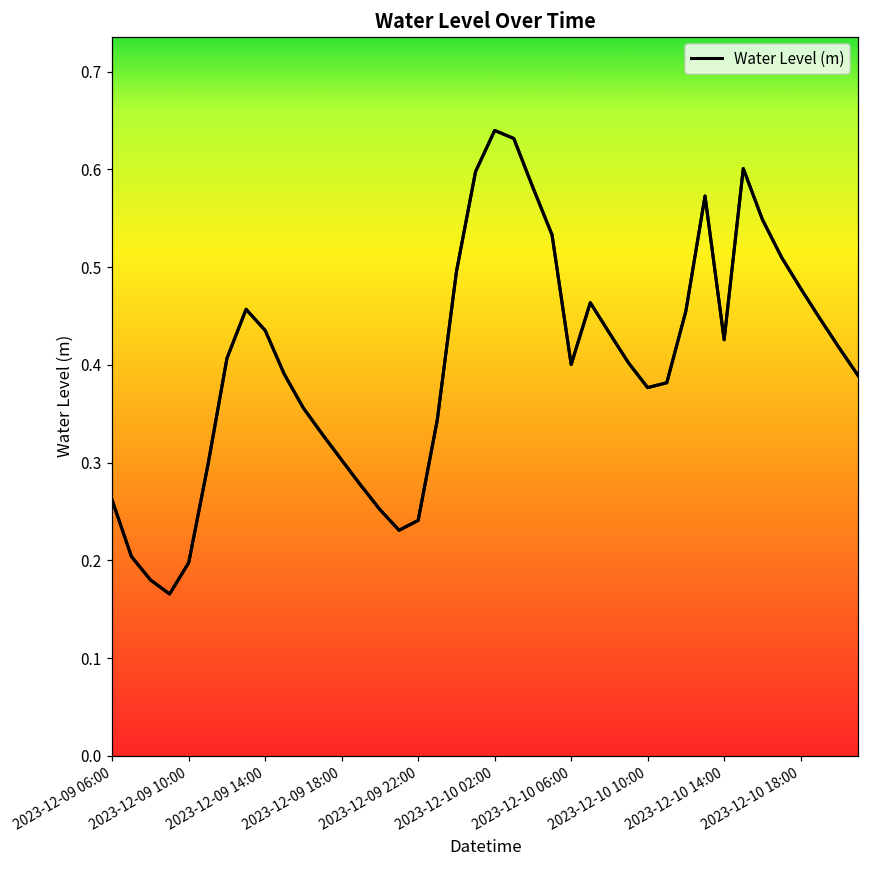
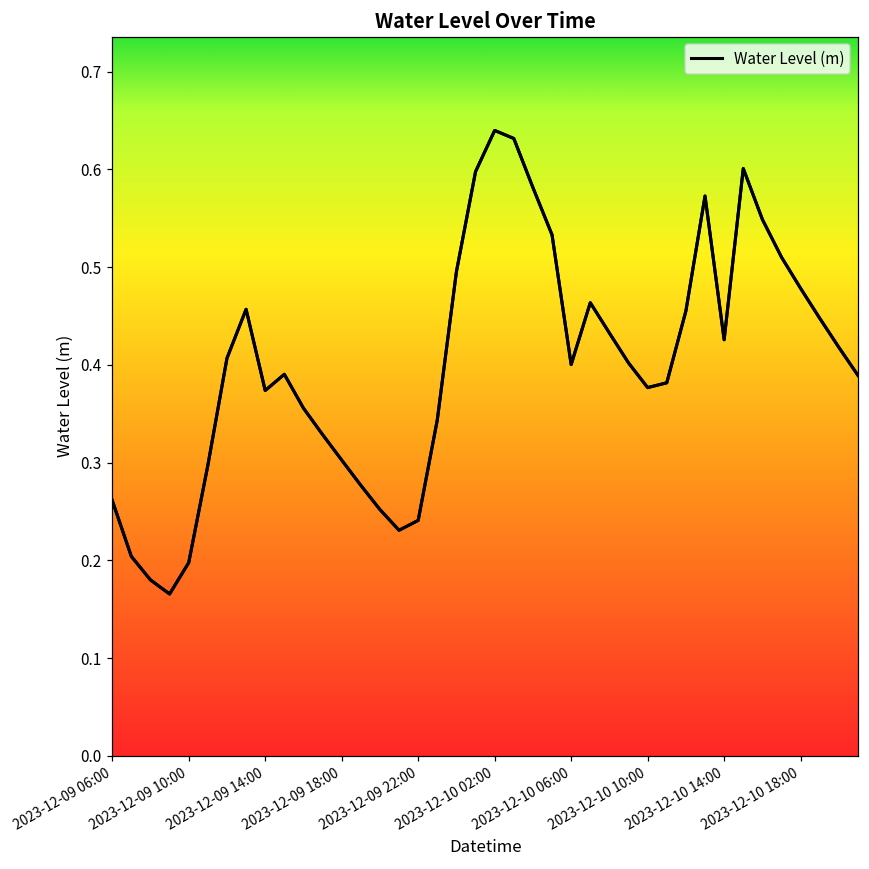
  {
    "2023-12-09 06:00": 0.26,
    "2023-12-09 10:00": 0.20,
-   "2023-12-09 14:00": 0.44,
+   "2023-12-09 14:00": 0.37,
    "2023-12-09 18:00": 0.30,
    "2023-12-09 22:00": 0.24,
    "2023-12-10 02:00": 0.64,
    "2023-12-10 06:00": 0.40,
    "2023-12-10 10:00": 0.38,
    "2023-12-10 14:00": 0.43,
    "2023-12-10 18:00": 0.48
  }
